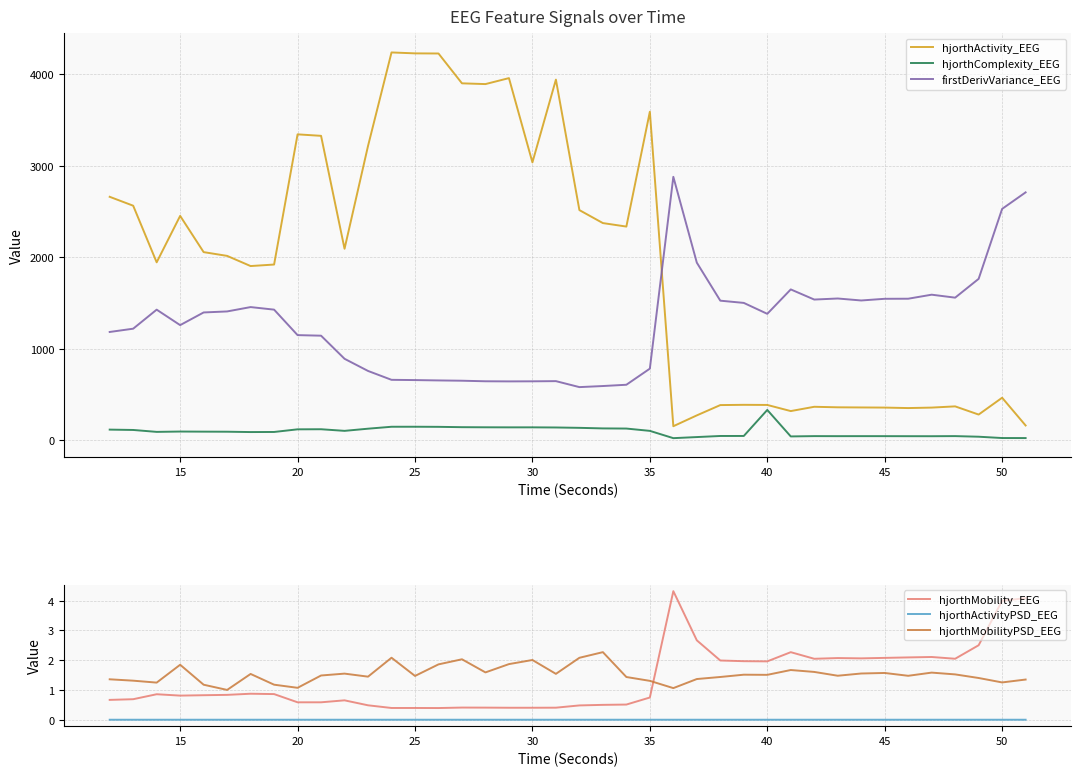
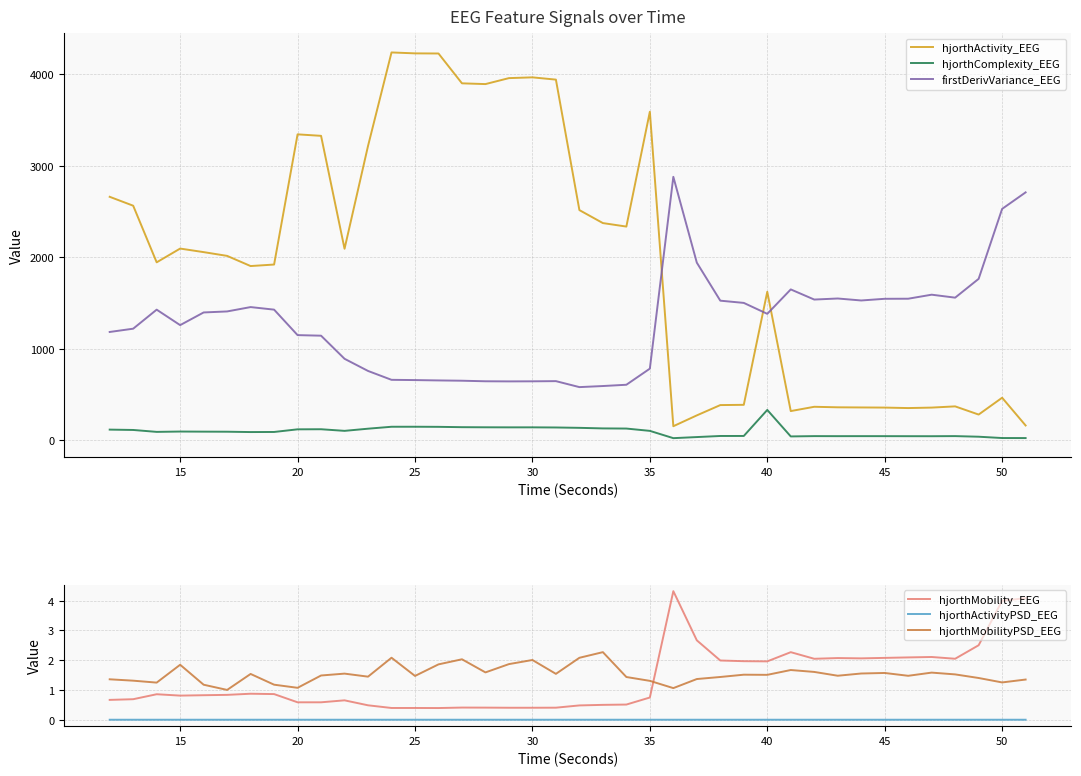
  {
    "EEG Feature Signals over Time": {
      "hjorthActivity_EEG": {
-       "15": 2500,
+       "15": 2100,
        "20": 3300,
        "25": 4200,
-       "30": 3000,
+       "30": 4000,
        "35": 3600,
-       "40": 400,
+       "40": 1600,
        "45": 400,
        "50": 500
      },
      "hjorthComplexity_EEG": {
        "15": 100,
        "20": 100,
        "25": 100,
        "30": 100,
        "35": 100,
        "40": 300,
        "45": 0,
        "50": 0
      },
      "firstDerivVariance_EEG": {
        "15": 1300,
        "20": 1100,
        "25": 700,
        "30": 600,
        "35": 800,
        "40": 1400,
        "45": 1500,
        "50": 2500
      }
    }
  }
